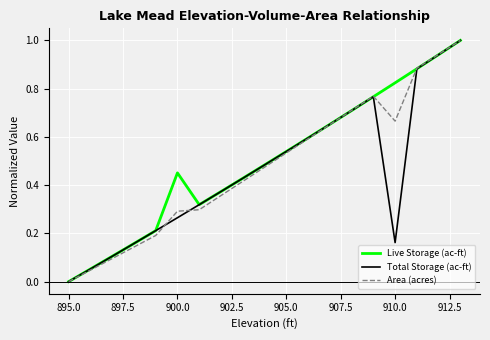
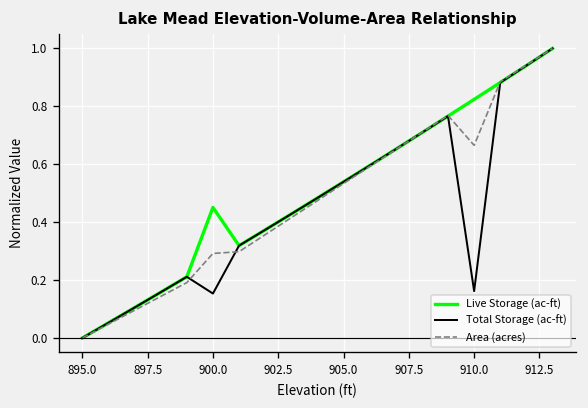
  {
    "Live Storage (ac-ft)": {
      "900.0": 0.45,
      "910.0": 0.82
    },
    "Total Storage (ac-ft)": {
-     "900.0": 0.26,
+     "900.0": 0.15,
      "910.0": 0.16
    },
    "Area (acres)": {
      "900.0": 0.29,
      "910.0": 0.67
    }
  }
